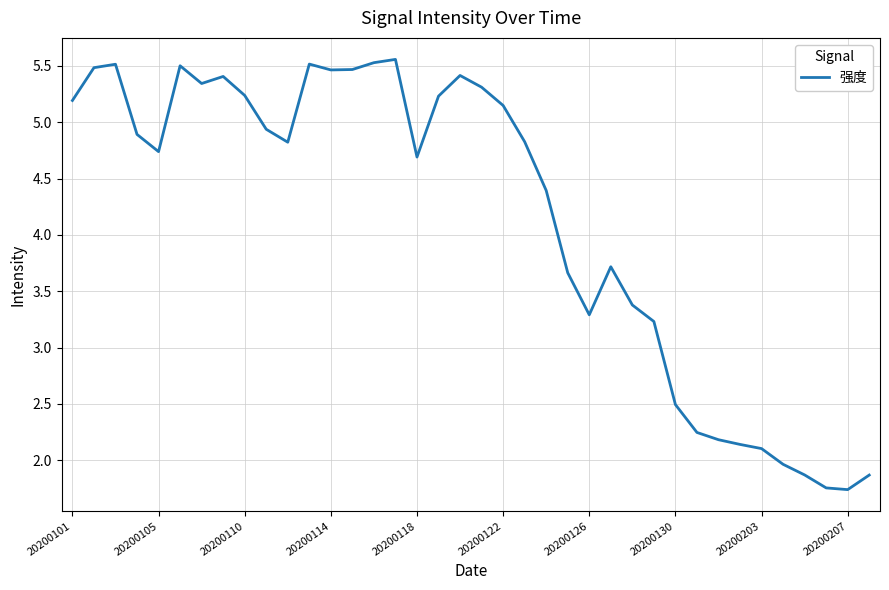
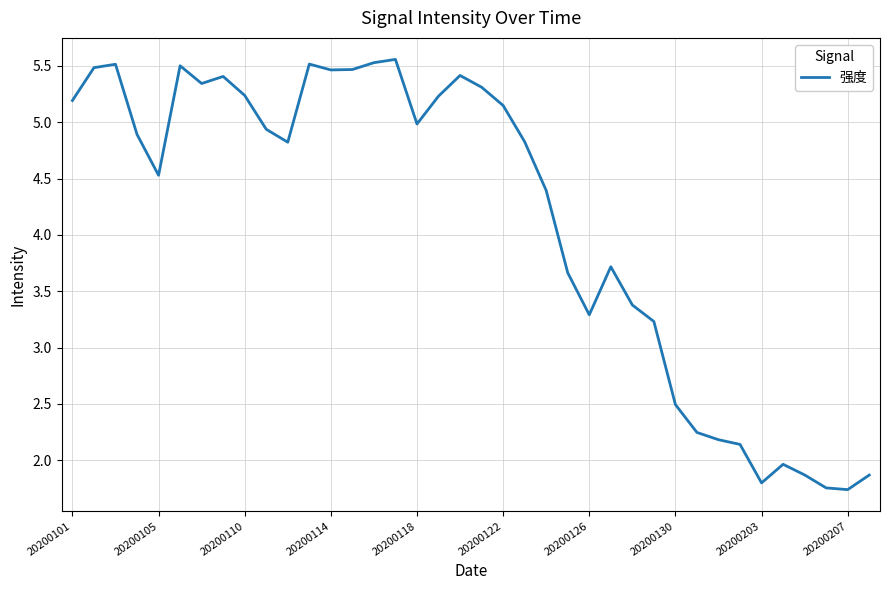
  {
    "20200101": 5.19,
-   "20200105": 4.74,
+   "20200105": 4.53,
    "20200110": 5.24,
    "20200114": 5.46,
-   "20200118": 4.69,
+   "20200118": 4.98,
    "20200122": 5.15,
    "20200126": 3.29,
    "20200130": 2.49,
-   "20200203": 2.10,
+   "20200203": 1.80,
    "20200207": 1.74
  }
